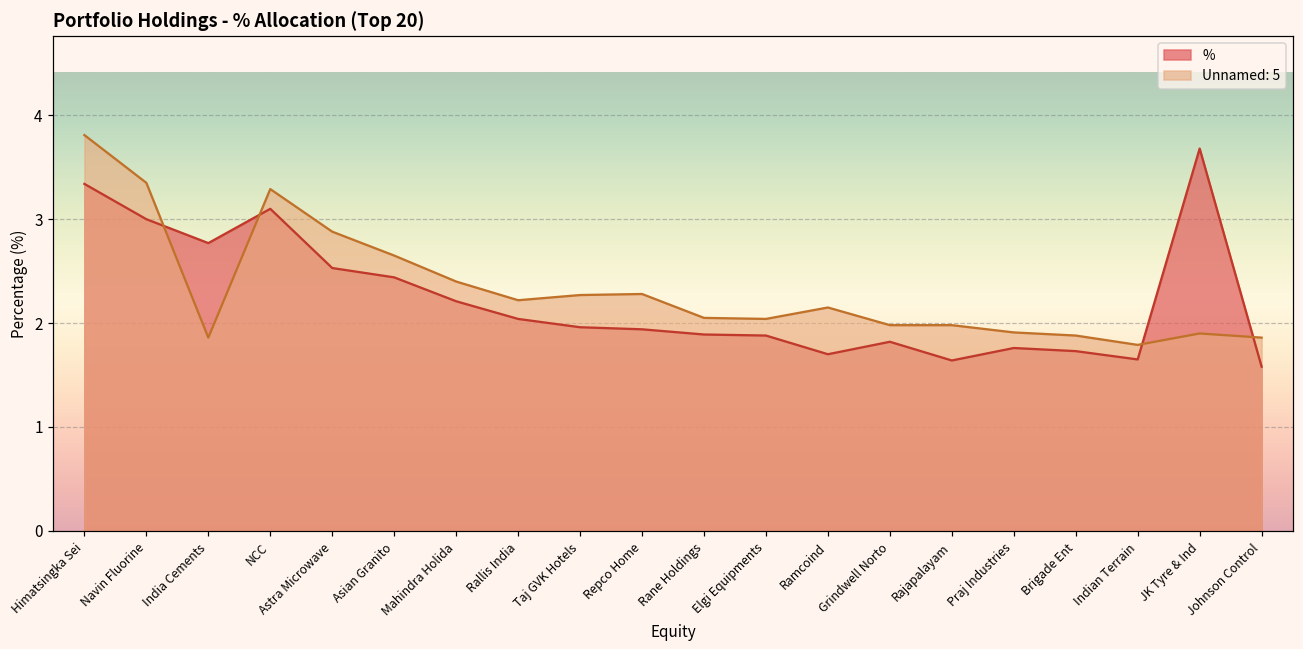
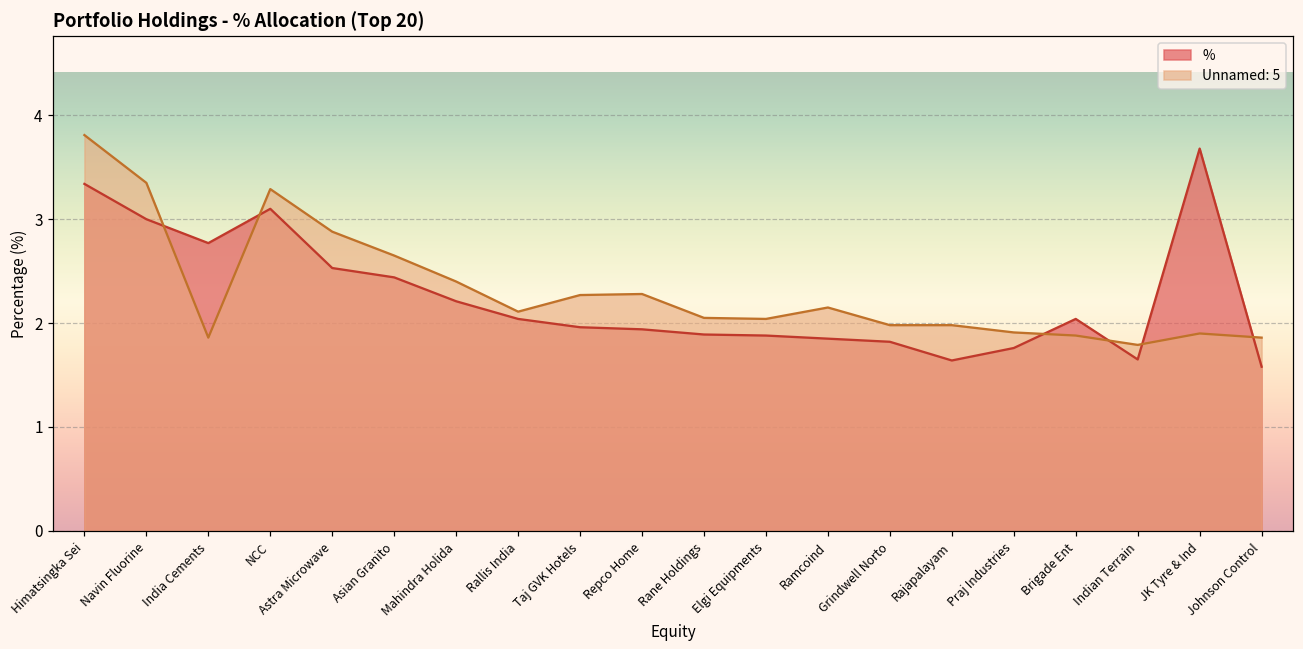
  {
    "%": {
      "Himatsingka Sei": 3.3,
      "Navin Fluorine": 3.0,
      "India Cements": 2.8,
      "NCC": 3.1,
      "Astra Microwave": 2.5,
      "Asian Granito": 2.4,
      "Mahindra Holida": 2.2,
      "Rallis India": 2.0,
      "Taj GVK Hotels": 2.0,
      "Repco Home": 1.9,
      "Rane Holdings": 1.9,
      "Elgi Equipments": 1.9,
-     "Ramcoind": 1.7,
+     "Ramcoind": 1.9,
      "Grindwell Norto": 1.8,
      "Rajapalayam": 1.6,
      "Praj Industries": 1.8,
-     "Brigade Ent": 1.7,
+     "Brigade Ent": 2.0,
      "Indian Terrain": 1.7,
      "JK Tyre & Ind": 3.7,
      "Johnson Control": 1.6
    },
    "Unnamed: 5": {
      "Himatsingka Sei": 3.8,
      "Navin Fluorine": 3.4,
      "India Cements": 1.9,
      "NCC": 3.3,
      "Astra Microwave": 2.9,
      "Asian Granito": 2.7,
      "Mahindra Holida": 2.4,
-     "Rallis India": 2.2,
+     "Rallis India": 2.1,
      "Taj GVK Hotels": 2.3,
      "Repco Home": 2.3,
      "Rane Holdings": 2.1,
      "Elgi Equipments": 2.0,
      "Ramcoind": 2.2,
      "Grindwell Norto": 2.0,
      "Rajapalayam": 2.0,
      "Praj Industries": 1.9,
      "Brigade Ent": 1.9,
      "Indian Terrain": 1.8,
      "JK Tyre & Ind": 1.9,
      "Johnson Control": 1.9
    }
  }
